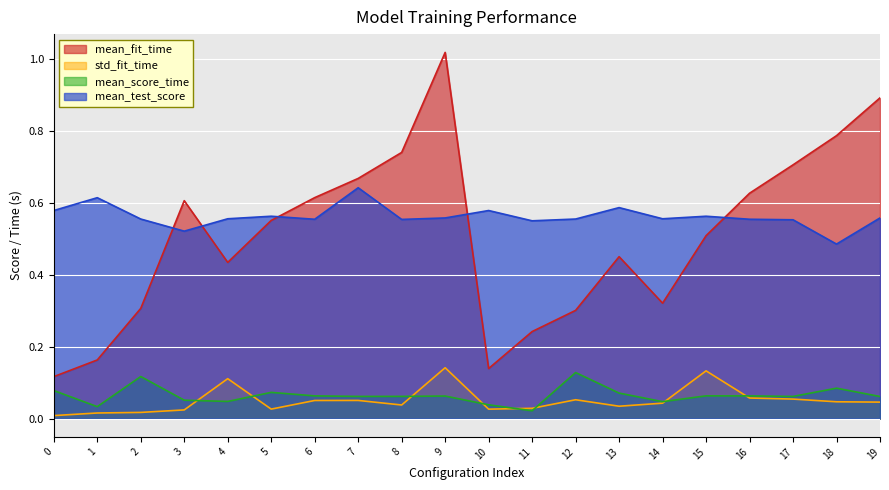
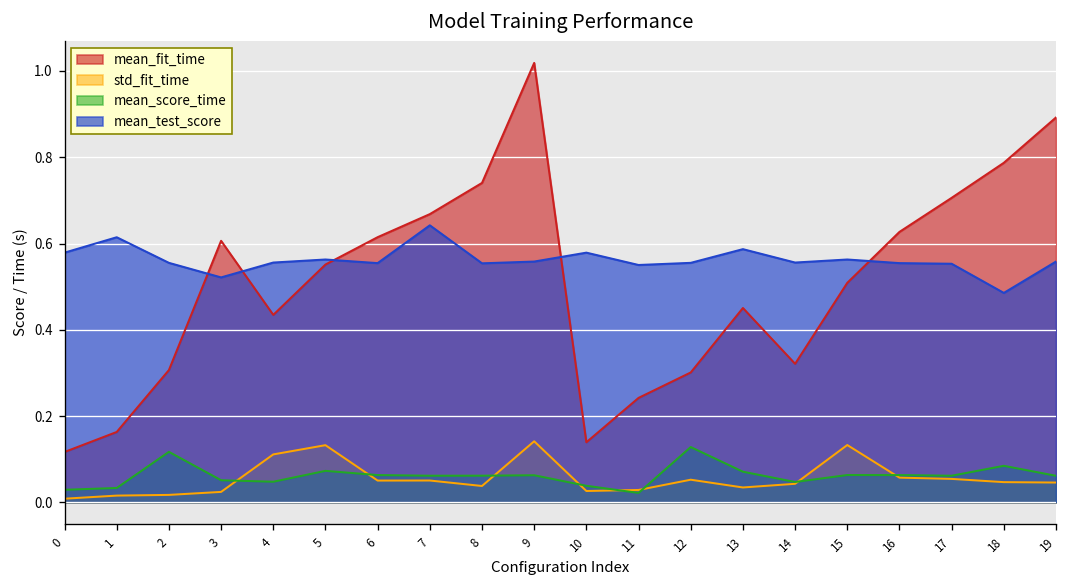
  {
    "mean_fit_time": {
      "0": 0.12,
      "1": 0.16,
      "2": 0.31,
      "3": 0.61,
      "4": 0.43,
      "5": 0.55,
      "6": 0.61,
      "7": 0.67,
      "8": 0.74,
      "9": 1.02,
      "10": 0.14,
      "11": 0.24,
      "12": 0.30,
      "13": 0.45,
      "14": 0.32,
      "15": 0.51,
      "16": 0.63,
      "17": 0.71,
      "18": 0.79,
      "19": 0.89
    },
    "std_fit_time": {
      "0": 0.01,
      "1": 0.02,
      "2": 0.02,
      "3": 0.02,
      "4": 0.11,
-     "5": 0.03,
+     "5": 0.13,
      "6": 0.05,
      "7": 0.05,
      "8": 0.04,
      "9": 0.14,
      "10": 0.03,
      "12": 0.05,
      "13": 0.03,
      "15": 0.13,
      "17": 0.05,
      "18": 0.05,
      "19": 0.05
    },
    "mean_score_time": {
-     "0": 0.08,
+     "0": 0.03,
      "1": 0.03,
      "2": 0.12,
      "3": 0.05,
      "4": 0.05,
      "5": 0.07,
      "6": 0.06,
      "7": 0.06,
      "8": 0.06,
      "9": 0.06,
      "10": 0.04,
      "12": 0.13,
      "13": 0.07,
      "15": 0.06,
      "17": 0.06,
      "18": 0.08,
      "19": 0.06
    },
    "mean_test_score": {
      "0": 0.58,
      "1": 0.61,
      "2": 0.56,
      "3": 0.52,
      "4": 0.56,
      "5": 0.56,
      "6": 0.55,
      "7": 0.64,
      "8": 0.55,
      "9": 0.56,
      "10": 0.58,
      "11": 0.55,
      "12": 0.56,
      "13": 0.59,
      "14": 0.56,
      "15": 0.56,
      "16": 0.55,
      "17": 0.55,
      "18": 0.49,
      "19": 0.56
    }
  }
